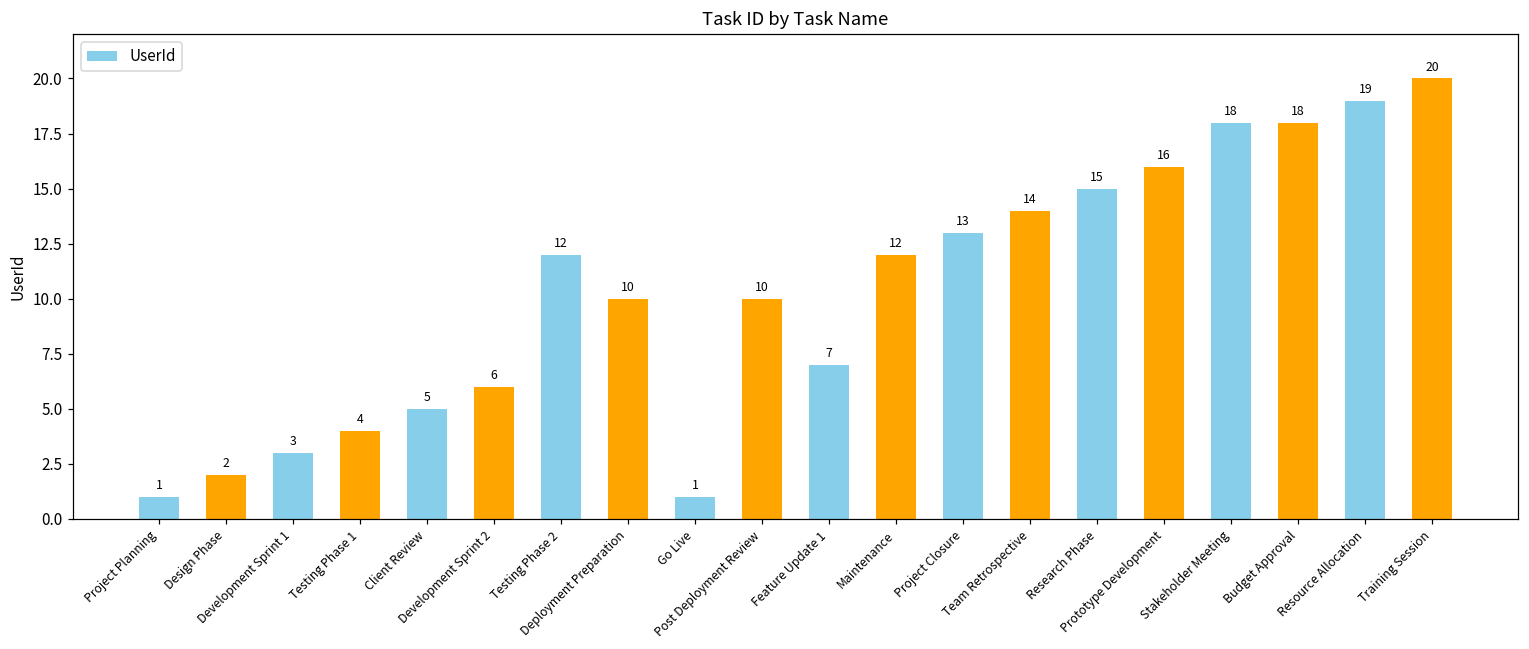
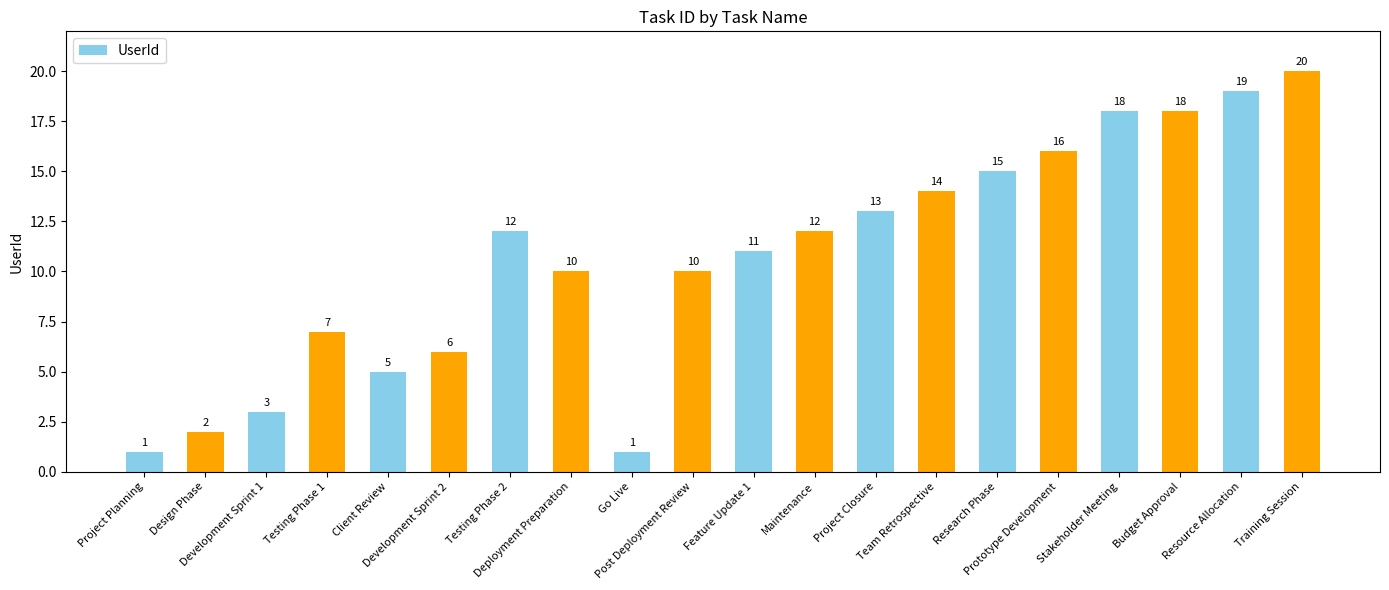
  {
    "Project Planning": 1,
    "Design Phase": 2,
    "Development Sprint 1": 3,
-   "Testing Phase 1": 4,
+   "Testing Phase 1": 7,
    "Client Review": 5,
    "Development Sprint 2": 6,
    "Testing Phase 2": 12,
    "Deployment Preparation": 10,
    "Go Live": 1,
    "Post Deployment Review": 10,
-   "Feature Update 1": 7,
+   "Feature Update 1": 11,
    "Maintenance": 12,
    "Project Closure": 13,
    "Team Retrospective": 14,
    "Research Phase": 15,
    "Prototype Development": 16,
    "Stakeholder Meeting": 18,
    "Budget Approval": 18,
    "Resource Allocation": 19,
    "Training Session": 20
  }
